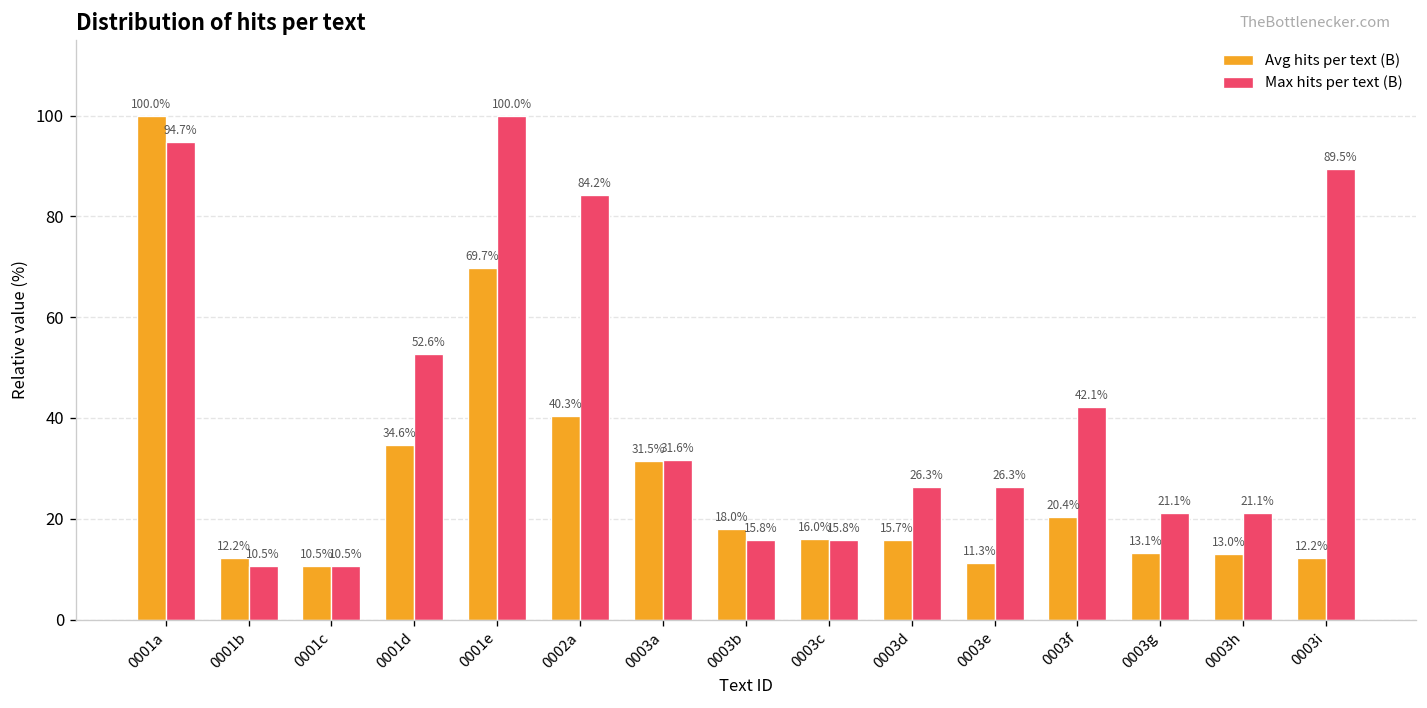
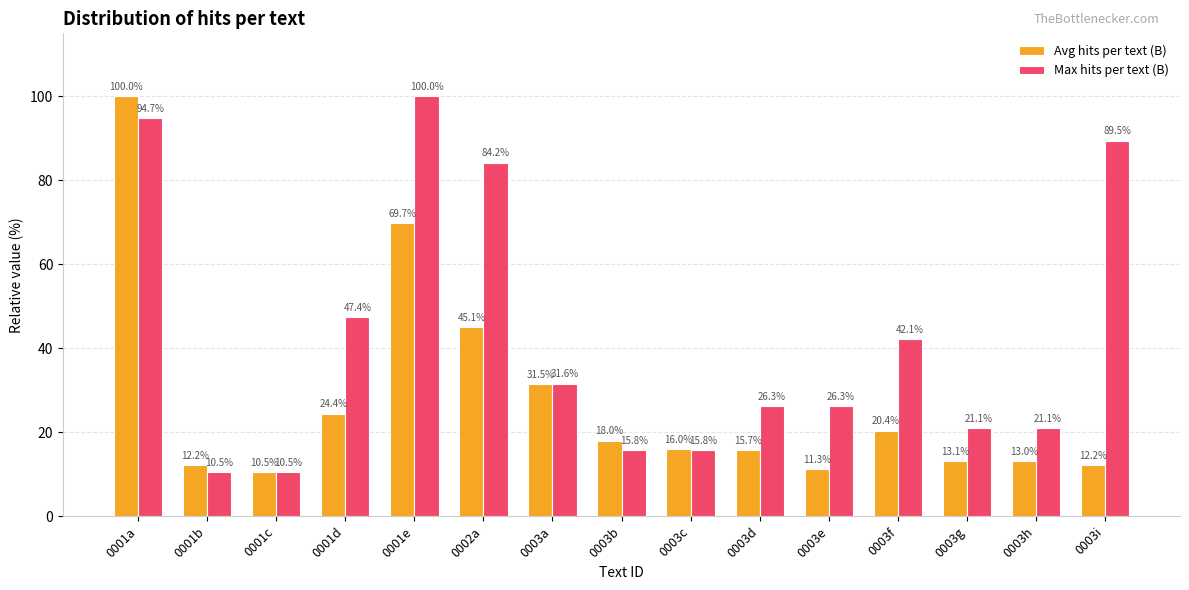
  {
    "Avg hits per text (B)": {
      "0001a": "100.0%",
      "0001b": "12.2%",
      "0001c": "10.5%",
-     "0001d": "34.6%",
+     "0001d": "24.4%",
      "0001e": "69.7%",
-     "0002a": "40.3%",
+     "0002a": "45.1%",
      "0003a": "31.5%",
      "0003b": "18.0%",
      "0003c": "16.0%",
      "0003d": "15.7%",
      "0003e": "11.3%",
      "0003f": "20.4%",
      "0003g": "13.1%",
      "0003h": "13.0%",
      "0003i": "12.2%"
    },
    "Max hits per text (B)": {
      "0001a": "94.7%",
      "0001b": "10.5%",
      "0001c": "10.5%",
-     "0001d": "52.6%",
+     "0001d": "47.4%",
      "0001e": "100.0%",
      "0002a": "84.2%",
      "0003a": "31.6%",
      "0003b": "15.8%",
      "0003c": "15.8%",
      "0003d": "26.3%",
      "0003e": "26.3%",
      "0003f": "42.1%",
      "0003g": "21.1%",
      "0003h": "21.1%",
      "0003i": "89.5%"
    }
  }
